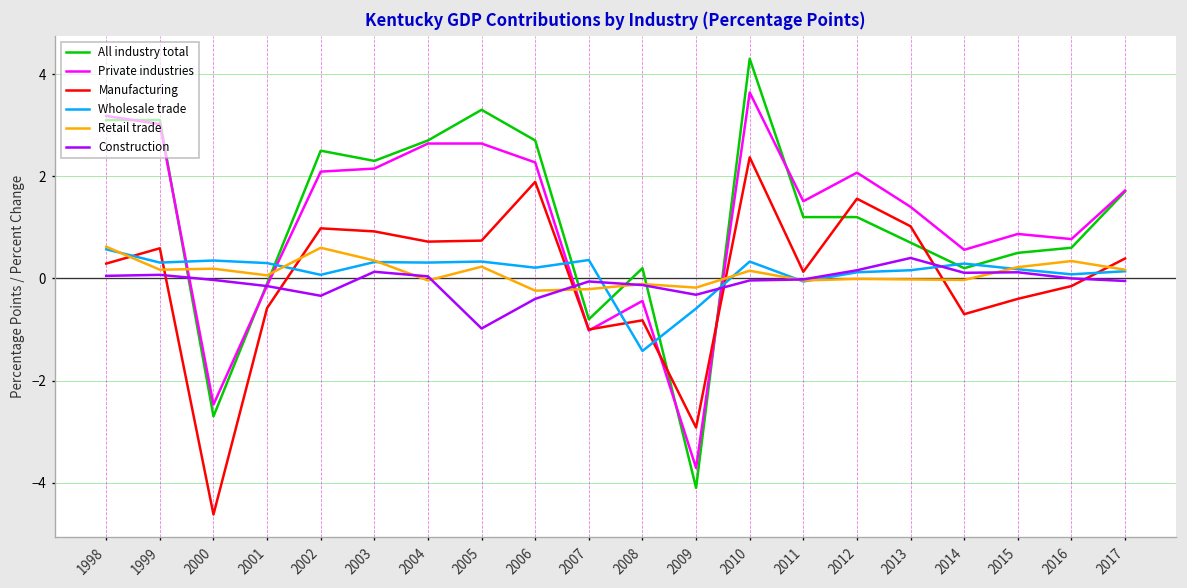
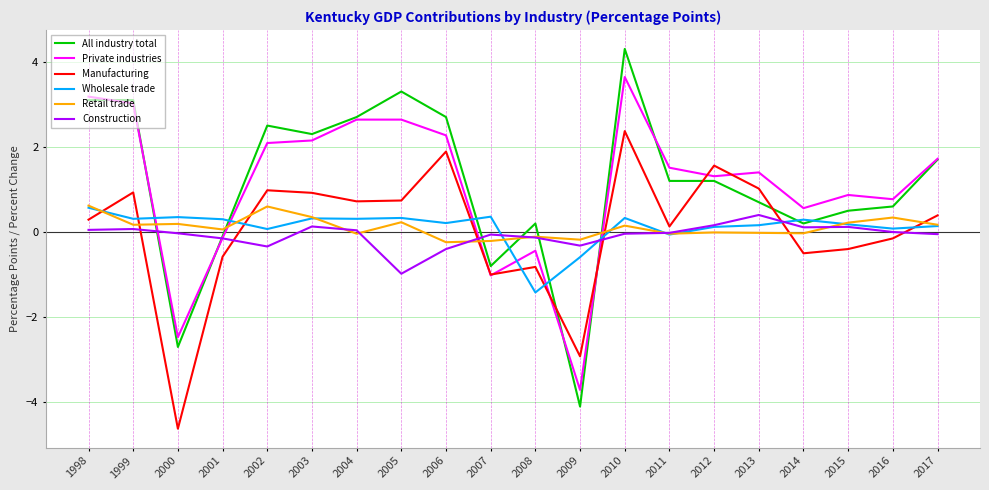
  {
    "All industry total": {
      "2000": -2.7,
      "2002": 2.5,
      "2003": 2.3,
      "2005": 3.3,
      "2006": 2.7,
      "2007": -0.8,
      "2008": 0.2,
      "2009": -4.1,
      "2010": 4.3,
      "2011": 1.2,
      "2012": 1.2,
      "2013": 0.7,
      "2014": 0.2,
      "2015": 0.5,
      "2016": 0.6
    },
    "Private industries": {
      "2000": -2.5,
      "2002": 2.1,
      "2003": 2.2,
      "2005": 2.6,
      "2006": 2.3,
      "2008": -0.4,
      "2009": -3.7,
      "2010": 3.6,
      "2011": 1.5,
-     "2012": 2.1,
+     "2012": 1.3,
      "2013": 1.4,
      "2014": 0.6,
      "2015": 0.9,
      "2016": 0.8
    },
    "Manufacturing": {
      "1998": 0.3,
-     "1999": 0.6,
+     "1999": 0.9,
      "2000": -4.6,
      "2001": -0.6,
      "2002": 1.0,
      "2003": 0.9,
      "2004": 0.7,
      "2005": 0.7,
      "2006": 1.9,
      "2008": -0.8,
      "2009": -2.9,
      "2010": 2.4,
      "2011": 0.1,
      "2012": 1.6,
      "2013": 1.0,
-     "2014": -0.7,
+     "2014": -0.5,
      "2015": -0.4,
      "2016": -0.2,
      "2017": 0.4
    },
    "Wholesale trade": {
      "1999": 0.3,
      "2000": 0.4,
      "2001": 0.3,
      "2002": 0.1,
      "2004": 0.3,
      "2005": 0.3,
      "2006": 0.2,
      "2007": 0.4,
      "2008": -1.4,
      "2009": -0.6,
      "2010": 0.3,
      "2013": 0.2,
      "2014": 0.3,
      "2016": 0.1
    },
    "Retail trade": {
      "1999": 0.2,
      "2000": 0.2,
      "2001": 0.1,
      "2002": 0.6,
      "2004": 0.0,
      "2005": 0.2,
      "2006": -0.2,
      "2007": -0.2,
      "2009": -0.2,
      "2010": 0.2,
      "2012": 0.0,
      "2013": 0.0,
      "2014": 0.0,
      "2016": 0.3
    },
    "Construction": {
      "1998": 0.1,
      "1999": 0.1,
      "2000": 0.0,
      "2002": -0.3,
      "2003": 0.1,
      "2004": 0.0,
      "2005": -1.0,
      "2006": -0.4,
      "2007": -0.1,
      "2009": -0.3,
      "2010": 0.0,
      "2013": 0.4,
      "2014": 0.1,
      "2015": 0.1,
      "2016": 0.0,
      "2017": -0.1
    }
  }
